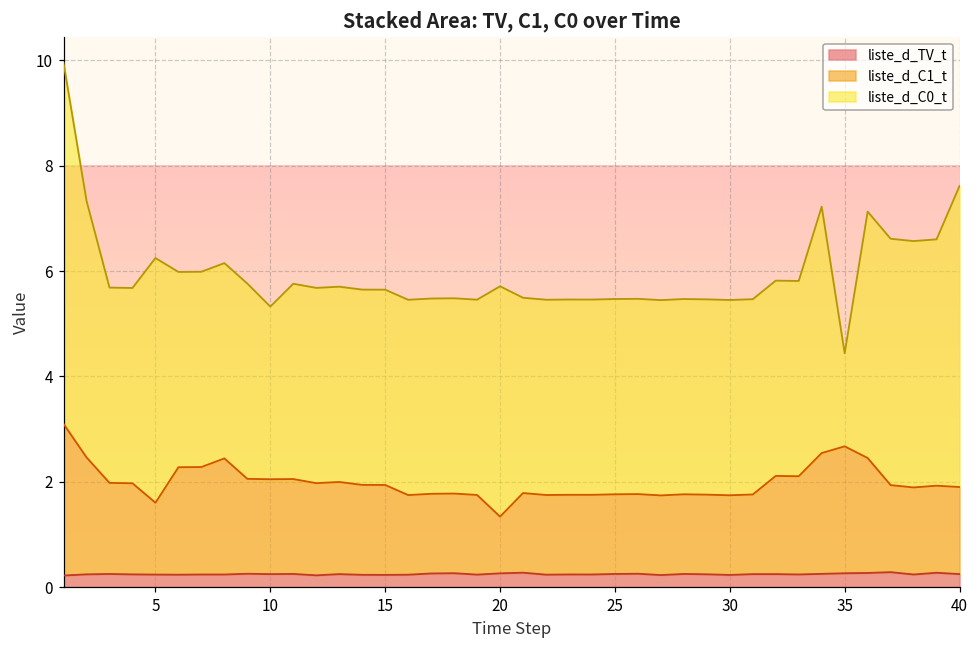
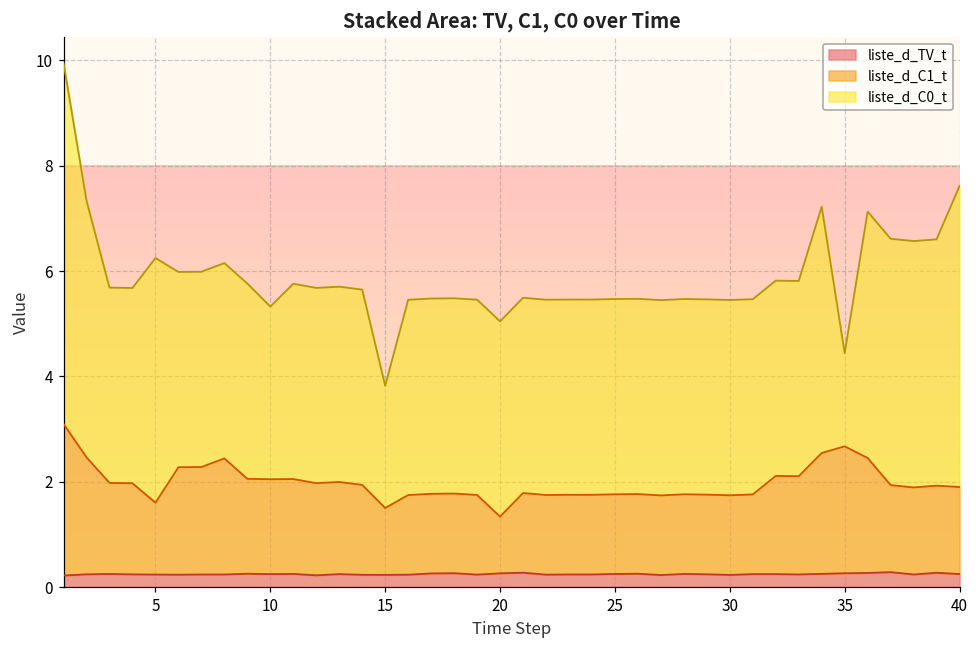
  {
    "liste_d_TV_t": {
      "5": 0.2,
      "10": 0.2,
      "15": 0.2,
      "20": 0.3,
      "25": 0.2,
      "30": 0.2,
      "35": 0.3,
      "40": 0.2
    },
    "liste_d_C1_t": {
      "5": 1.4,
      "10": 1.8,
-     "15": 1.7,
+     "15": 1.3,
      "20": 1.1,
      "25": 1.5,
      "30": 1.5,
      "35": 2.4,
      "40": 1.7
    },
    "liste_d_C0_t": {
      "5": 4.6,
      "10": 3.3,
-     "15": 3.7,
-     "20": 4.4,
+     "15": 2.3,
+     "20": 3.7,
      "25": 3.7,
      "30": 3.7,
      "35": 1.8,
      "40": 5.7
    }
  }
